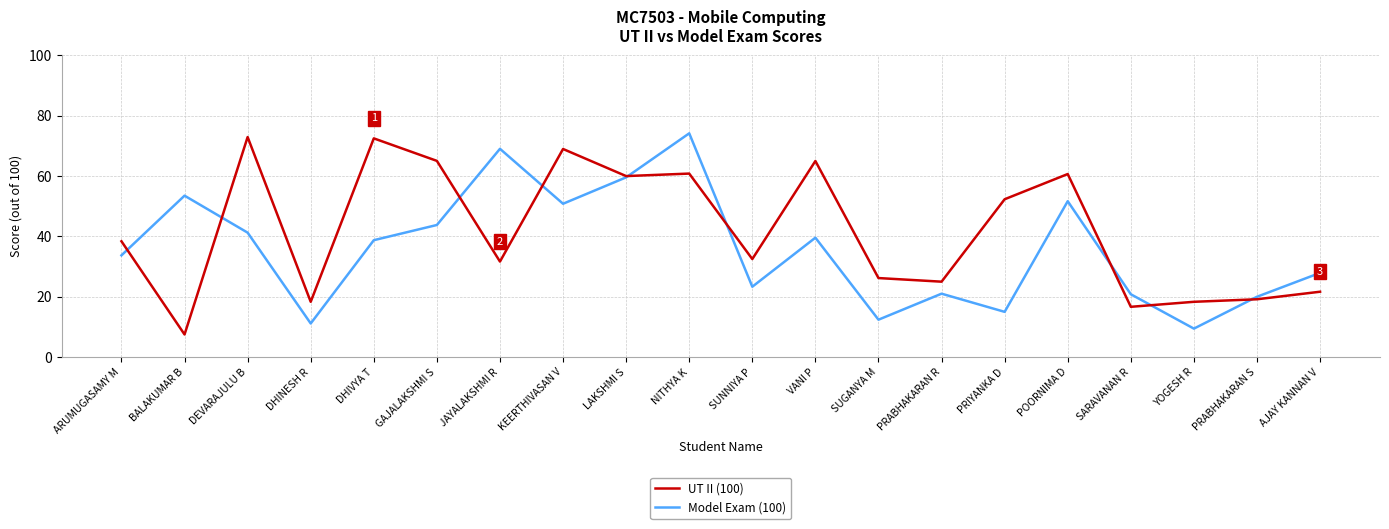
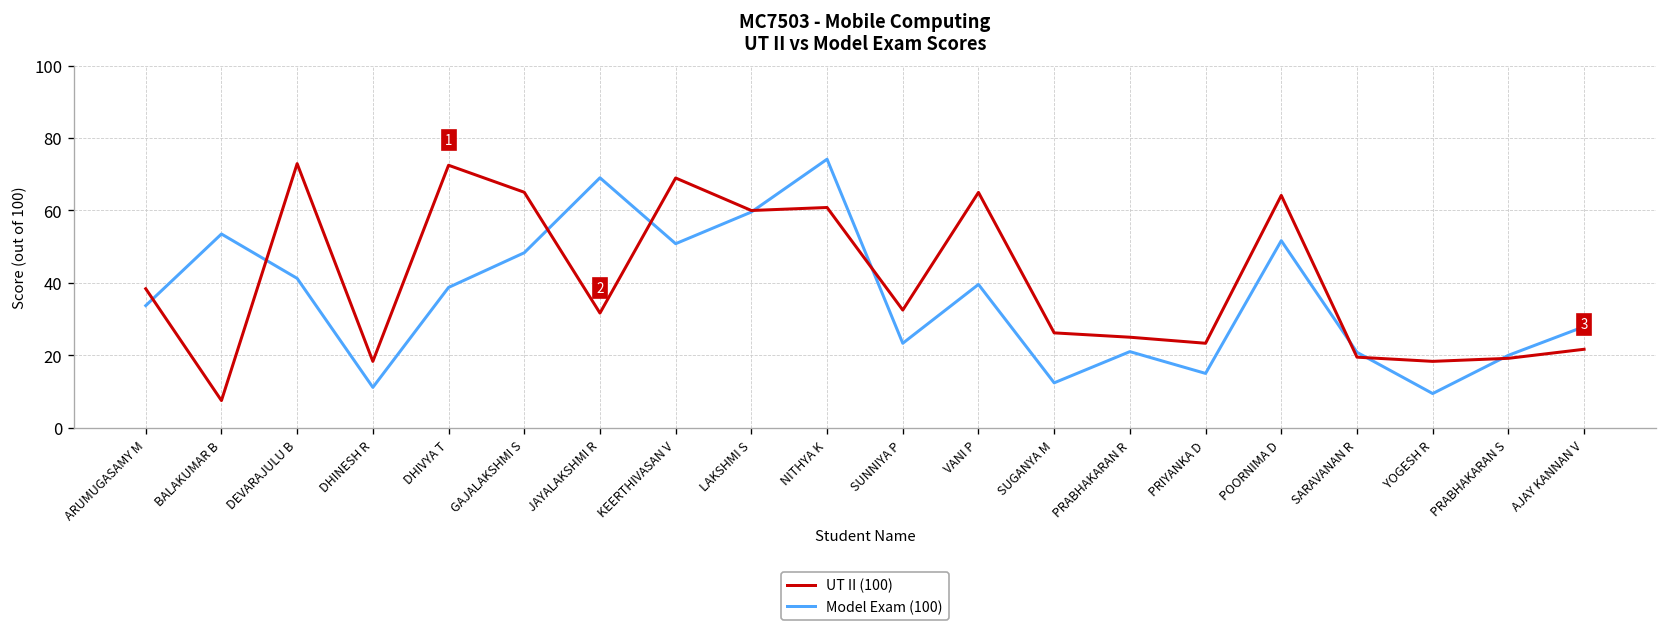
  {
    "UT II (100)": {
      "ARUMUGASAMY M": 38,
      "BALAKUMAR B": 8,
      "DEVARAJULU B": 73,
      "DHINESH R": 18,
      "GAJALAKSHMI S": 65,
      "KEERTHIVASAN V": 69,
      "NITHYA K": 61,
      "SUNNIYA P": 33,
      "VANI P": 65,
      "SUGANYA M": 26,
      "PRABHAKARAN R": 25,
-     "PRIYANKA D": 52,
-     "POORNIMA D": 61,
-     "SARAVANAN R": 17,
+     "PRIYANKA D": 23,
+     "POORNIMA D": 64,
+     "SARAVANAN R": 19,
      "YOGESH R": 18,
      "PRABHAKARAN S": 19,
      "AJAY KANNAN V": 22
    },
    "Model Exam (100)": {
      "ARUMUGASAMY M": 34,
      "BALAKUMAR B": 54,
      "DEVARAJULU B": 41,
      "DHINESH R": 11,
      "DHIVYA T": 39,
-     "GAJALAKSHMI S": 44,
+     "GAJALAKSHMI S": 48,
      "JAYALAKSHMI R": 69,
      "KEERTHIVASAN V": 51,
      "NITHYA K": 74,
      "SUNNIYA P": 23,
      "VANI P": 40,
      "SUGANYA M": 12,
      "PRABHAKARAN R": 21,
      "PRIYANKA D": 15,
      "POORNIMA D": 52,
      "SARAVANAN R": 21,
      "YOGESH R": 9,
      "PRABHAKARAN S": 20
    }
  }
